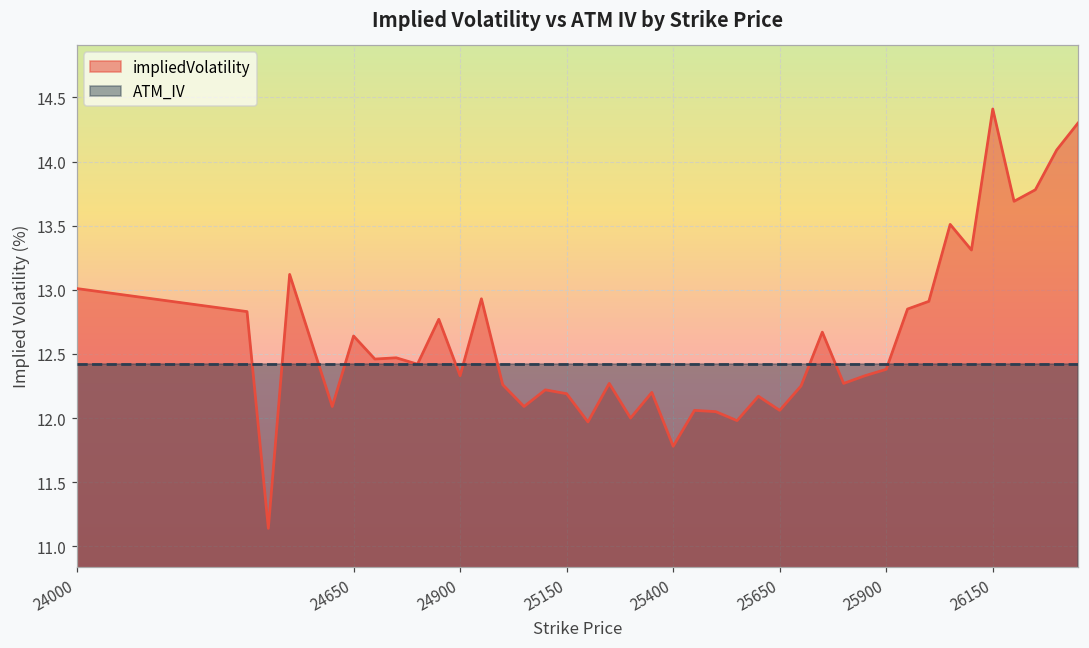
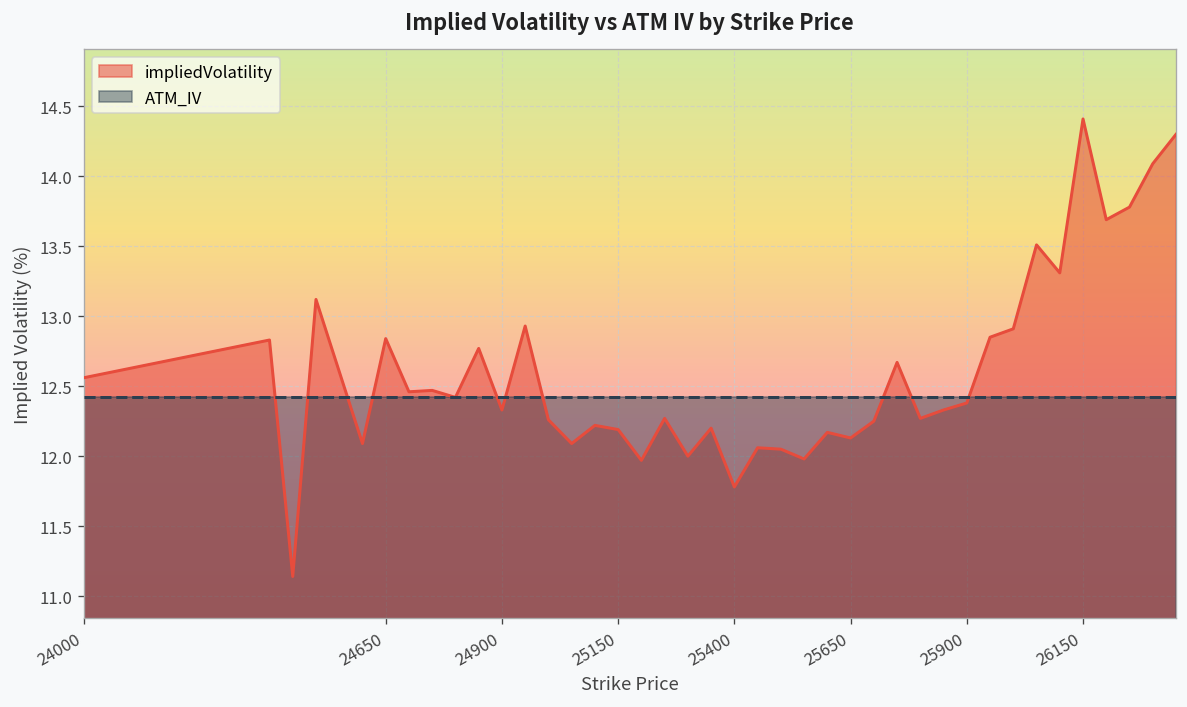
  {
    "impliedVolatility": {
-     "24000": 13.01,
-     "24650": 12.64,
+     "24000": 12.56,
+     "24650": 12.84,
      "24900": 12.33,
      "25150": 12.19,
      "25400": 11.78,
-     "25650": 12.06,
+     "25650": 12.13,
      "25900": 12.38,
      "26150": 14.41
    },
    "ATM_IV": {
      "24000": 12.42,
      "24650": 12.42,
      "24900": 12.42,
      "25150": 12.42,
      "25400": 12.42,
      "25650": 12.42,
      "25900": 12.42,
      "26150": 12.42
    }
  }
